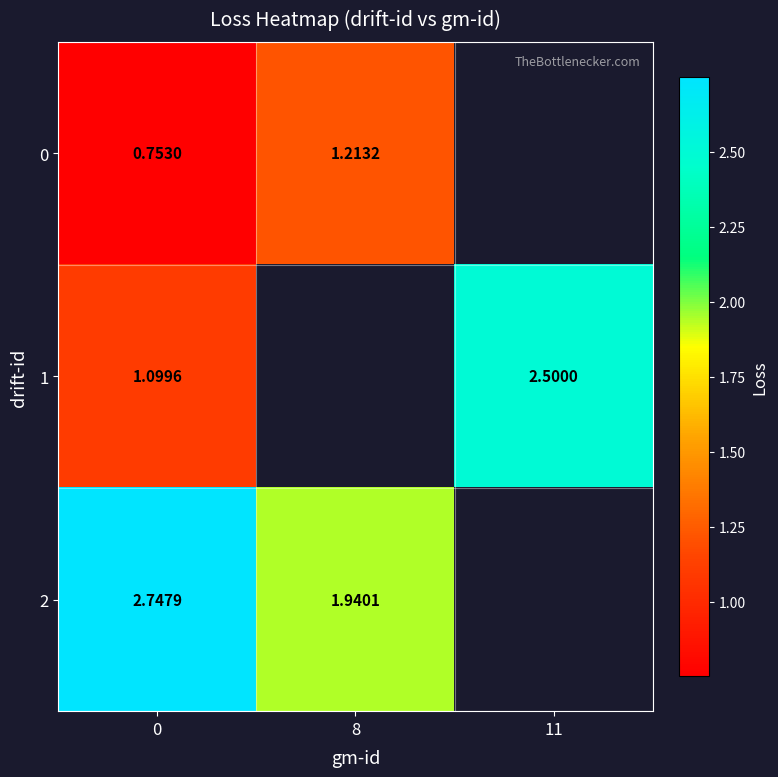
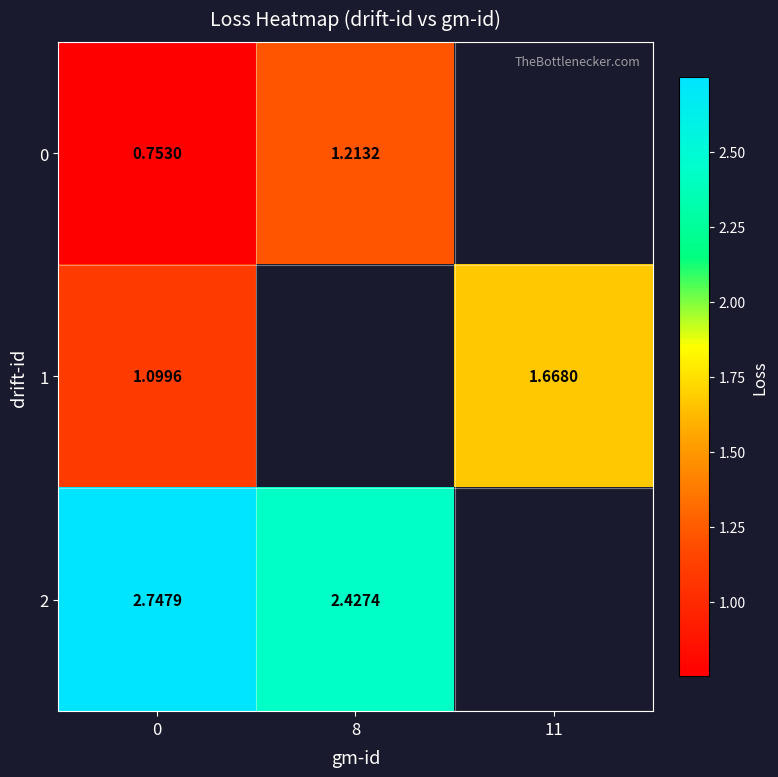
  {
    "0": {
      "0": 0.7530,
      "8": 1.2132
    },
    "1": {
      "0": 1.0996,
-     "11": 2.5000
+     "11": 1.6680
    },
    "2": {
      "0": 2.7479,
-     "8": 1.9401
+     "8": 2.4274
    }
  }
